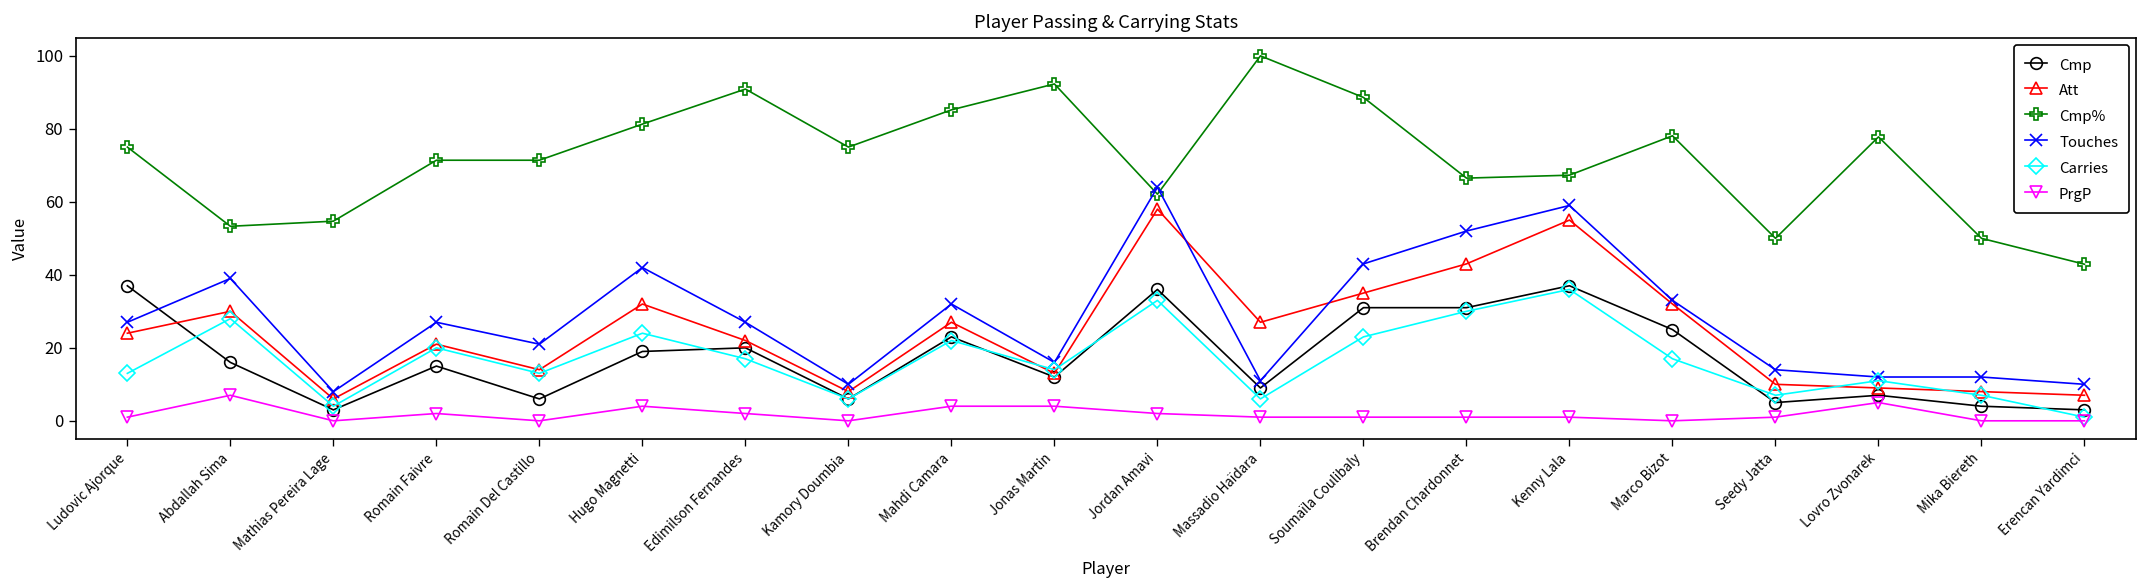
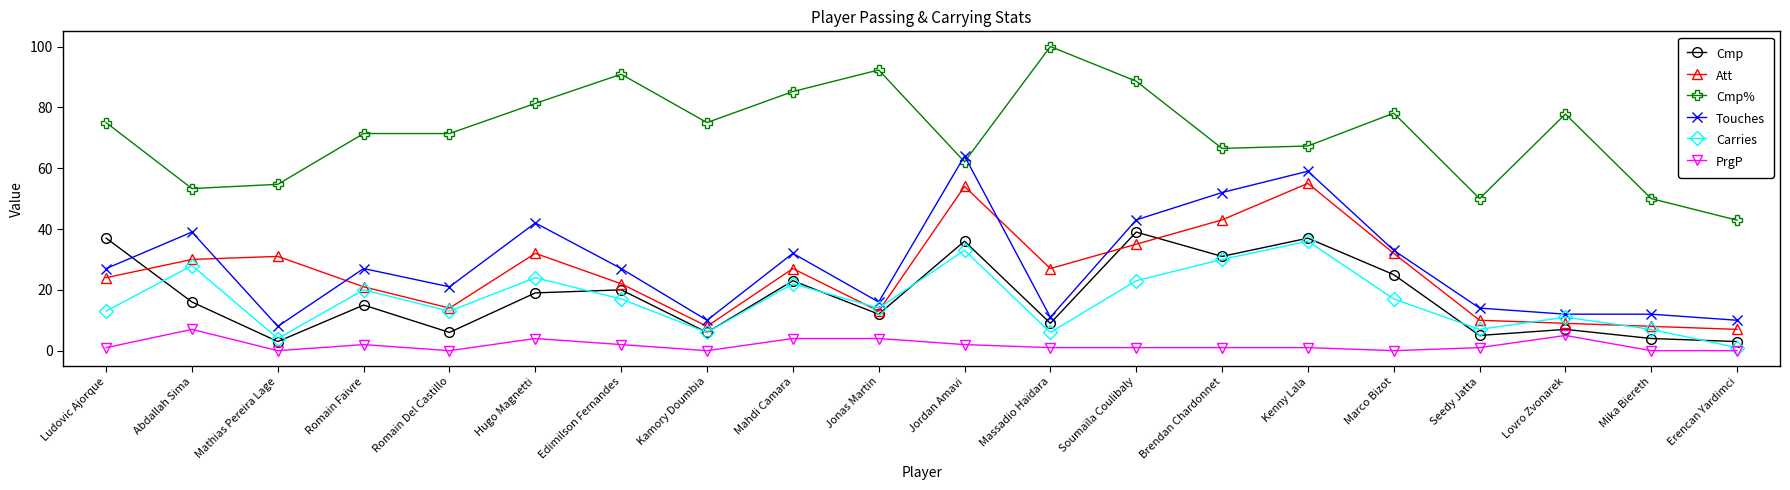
  {
    "Cmp": {
      "Ludovic Ajorque": 37,
      "Abdallah Sima": 16,
      "Mathias Pereira Lage": 3,
      "Romain Faivre": 15,
      "Romain Del Castillo": 6,
      "Hugo Magnetti": 19,
      "Edimilson Fernandes": 20,
      "Mahdi Camara": 23,
      "Jonas Martin": 12,
      "Jordan Amavi": 36,
      "Massadio Haïdara": 9,
-     "Soumaïla Coulibaly": 31,
+     "Soumaïla Coulibaly": 39,
      "Brendan Chardonnet": 31,
      "Kenny Lala": 37,
      "Marco Bizot": 25,
      "Seedy Jatta": 5,
      "Lovro Zvonarek": 7,
      "Mika Biereth": 4,
      "Erencan Yardimci": 3
    },
    "Att": {
      "Ludovic Ajorque": 24,
      "Abdallah Sima": 30,
-     "Mathias Pereira Lage": 6,
+     "Mathias Pereira Lage": 31,
      "Romain Faivre": 21,
      "Romain Del Castillo": 14,
      "Hugo Magnetti": 32,
      "Edimilson Fernandes": 22,
      "Kamory Doumbia": 8,
      "Mahdi Camara": 27,
      "Jonas Martin": 13,
-     "Jordan Amavi": 58,
+     "Jordan Amavi": 54,
      "Massadio Haïdara": 27,
      "Soumaïla Coulibaly": 35,
      "Brendan Chardonnet": 43,
      "Kenny Lala": 55,
      "Marco Bizot": 32,
      "Seedy Jatta": 10,
      "Lovro Zvonarek": 9,
      "Mika Biereth": 8,
      "Erencan Yardimci": 7
    },
    "Cmp%": {
      "Ludovic Ajorque": 75,
      "Abdallah Sima": 53,
      "Mathias Pereira Lage": 55,
      "Romain Faivre": 71,
      "Romain Del Castillo": 71,
      "Hugo Magnetti": 81,
      "Edimilson Fernandes": 91,
      "Kamory Doumbia": 75,
      "Mahdi Camara": 85,
      "Jonas Martin": 92,
      "Jordan Amavi": 62,
      "Massadio Haïdara": 100,
      "Soumaïla Coulibaly": 89,
      "Brendan Chardonnet": 67,
      "Kenny Lala": 67,
      "Marco Bizot": 78,
      "Seedy Jatta": 50,
      "Lovro Zvonarek": 78,
      "Mika Biereth": 50,
      "Erencan Yardimci": 43
    },
    "Touches": {
      "Ludovic Ajorque": 27,
      "Abdallah Sima": 39,
      "Mathias Pereira Lage": 8,
      "Romain Faivre": 27,
      "Romain Del Castillo": 21,
      "Hugo Magnetti": 42,
      "Edimilson Fernandes": 27,
      "Kamory Doumbia": 10,
      "Mahdi Camara": 32,
      "Jonas Martin": 16,
      "Jordan Amavi": 64,
      "Massadio Haïdara": 11,
      "Soumaïla Coulibaly": 43,
      "Brendan Chardonnet": 52,
      "Kenny Lala": 59,
      "Marco Bizot": 33,
      "Seedy Jatta": 14,
      "Lovro Zvonarek": 12,
      "Mika Biereth": 12,
      "Erencan Yardimci": 10
    },
    "Carries": {
      "Ludovic Ajorque": 13,
      "Abdallah Sima": 28,
      "Mathias Pereira Lage": 4,
      "Romain Faivre": 20,
      "Romain Del Castillo": 13,
      "Hugo Magnetti": 24,
      "Edimilson Fernandes": 17,
      "Mahdi Camara": 22,
      "Jonas Martin": 14,
      "Jordan Amavi": 33,
      "Massadio Haïdara": 6,
      "Soumaïla Coulibaly": 23,
      "Brendan Chardonnet": 30,
      "Kenny Lala": 36,
      "Marco Bizot": 17,
      "Seedy Jatta": 7,
      "Lovro Zvonarek": 11,
      "Mika Biereth": 7,
      "Erencan Yardimci": 1
    },
    "PrgP": {
      "Ludovic Ajorque": 1,
      "Abdallah Sima": 7,
      "Mathias Pereira Lage": 0,
      "Romain Faivre": 2,
      "Romain Del Castillo": 0,
      "Hugo Magnetti": 4,
      "Edimilson Fernandes": 2,
      "Kamory Doumbia": 0,
      "Mahdi Camara": 4,
      "Jonas Martin": 4,
      "Jordan Amavi": 2,
      "Massadio Haïdara": 1,
      "Soumaïla Coulibaly": 1,
      "Brendan Chardonnet": 1,
      "Kenny Lala": 1,
      "Marco Bizot": 0,
      "Seedy Jatta": 1,
      "Lovro Zvonarek": 5,
      "Mika Biereth": 0,
      "Erencan Yardimci": 0
    }
  }
